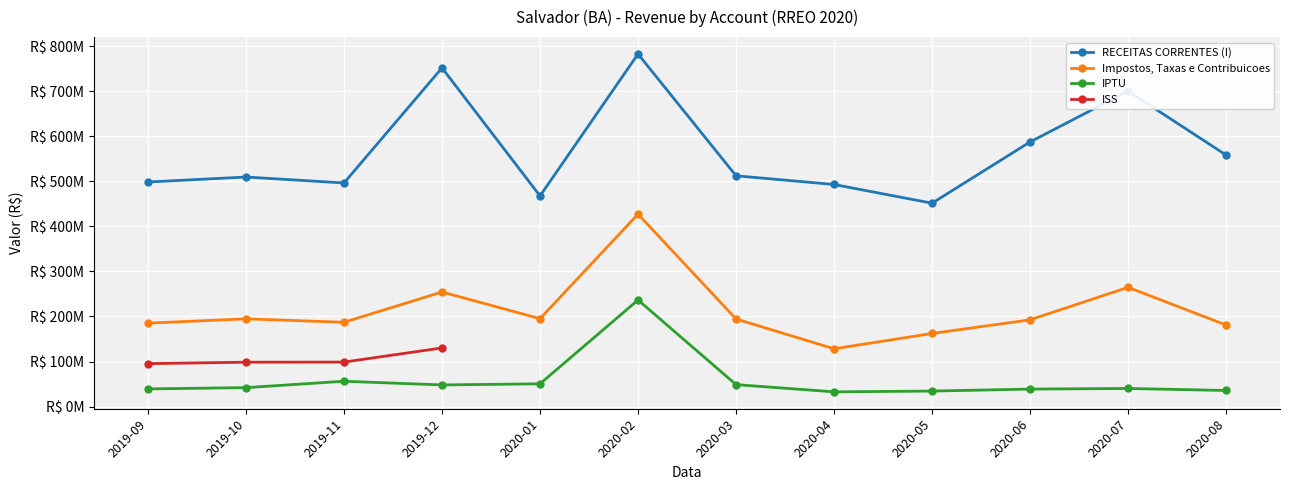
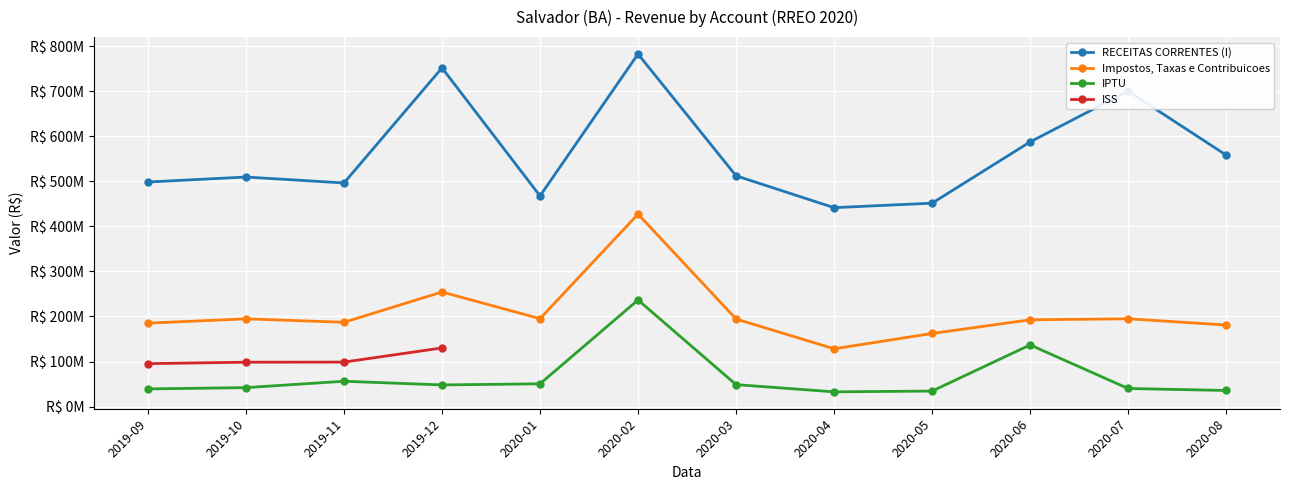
  {
    "RECEITAS CORRENTES (I)": {
      "2019-09": "R$ 500000000",
      "2019-10": "R$ 510000000",
      "2019-11": "R$ 500000000",
      "2019-12": "R$ 750000000",
      "2020-01": "R$ 470000000",
      "2020-02": "R$ 780000000",
      "2020-03": "R$ 510000000",
-     "2020-04": "R$ 490000000",
+     "2020-04": "R$ 440000000",
      "2020-05": "R$ 450000000",
      "2020-06": "R$ 590000000",
      "2020-08": "R$ 560000000"
    },
    "Impostos, Taxas e Contribuicoes": {
      "2019-09": "R$ 190000000",
      "2019-10": "R$ 190000000",
      "2019-11": "R$ 190000000",
      "2019-12": "R$ 250000000",
      "2020-01": "R$ 200000000",
      "2020-02": "R$ 430000000",
      "2020-03": "R$ 190000000",
      "2020-04": "R$ 130000000",
      "2020-05": "R$ 160000000",
      "2020-06": "R$ 190000000",
-     "2020-07": "R$ 260000000",
+     "2020-07": "R$ 190000000",
      "2020-08": "R$ 180000000"
    },
    "IPTU": {
      "2019-09": "R$ 40000000",
      "2019-10": "R$ 40000000",
      "2019-11": "R$ 60000000",
      "2019-12": "R$ 50000000",
      "2020-01": "R$ 50000000",
      "2020-02": "R$ 240000000",
      "2020-03": "R$ 50000000",
      "2020-04": "R$ 30000000",
      "2020-05": "R$ 30000000",
-     "2020-06": "R$ 40000000",
+     "2020-06": "R$ 140000000",
      "2020-07": "R$ 40000000",
      "2020-08": "R$ 40000000"
    },
    "ISS": {
      "2019-09": "R$ 100000000",
      "2019-10": "R$ 100000000",
      "2019-11": "R$ 100000000",
      "2019-12": "R$ 130000000"
    }
  }
